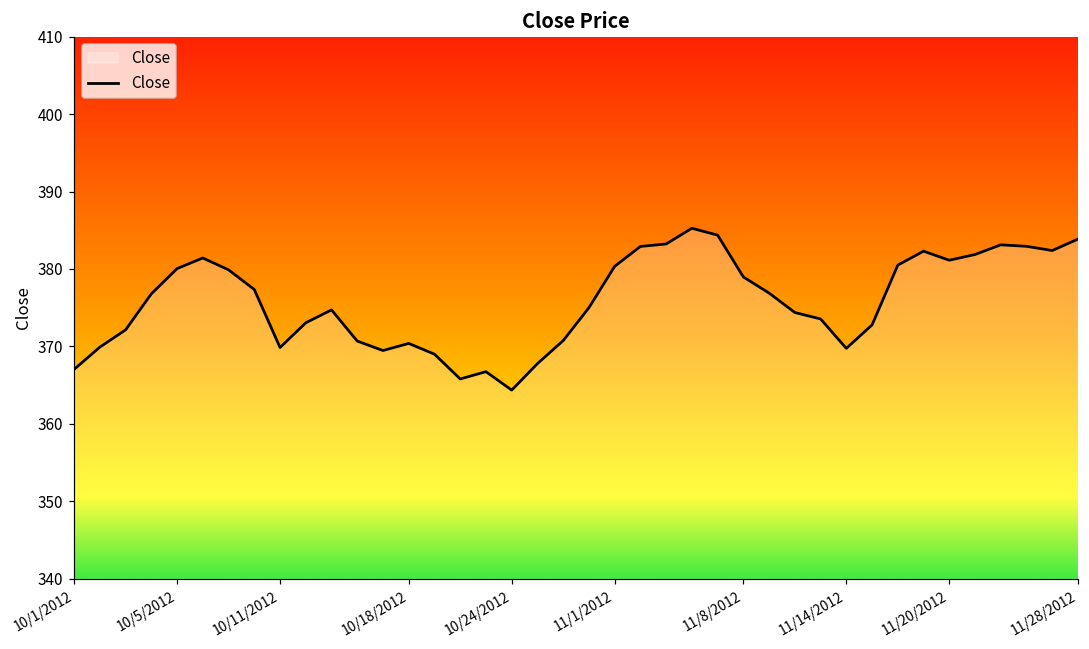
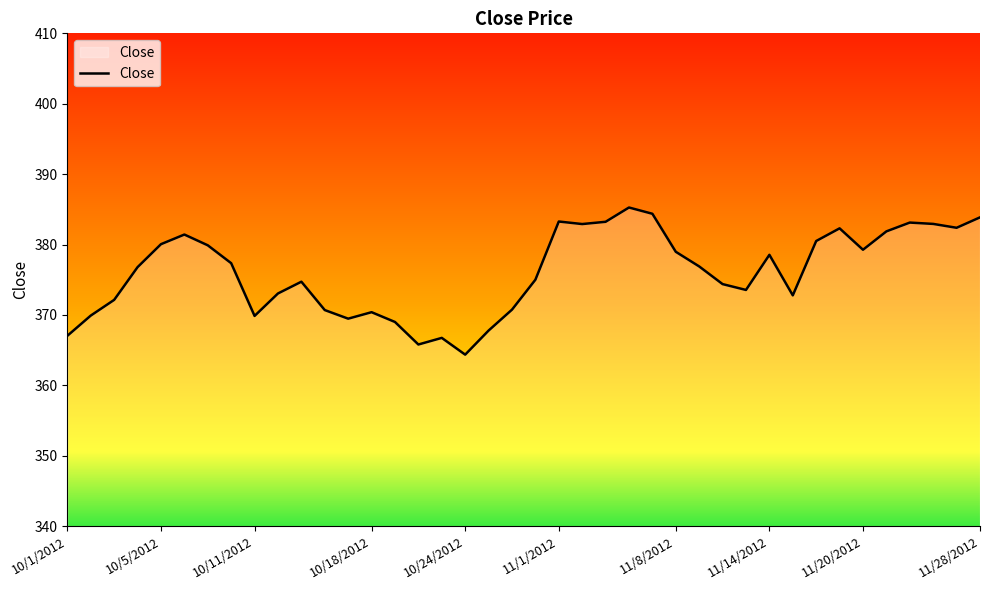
  {
    "10/1/2012": 367,
    "10/5/2012": 380,
    "10/11/2012": 370,
    "10/18/2012": 370,
    "10/24/2012": 364,
-   "11/1/2012": 380,
+   "11/1/2012": 383,
    "11/8/2012": 379,
-   "11/14/2012": 370,
-   "11/20/2012": 381,
+   "11/14/2012": 379,
+   "11/20/2012": 379,
    "11/28/2012": 384
  }
